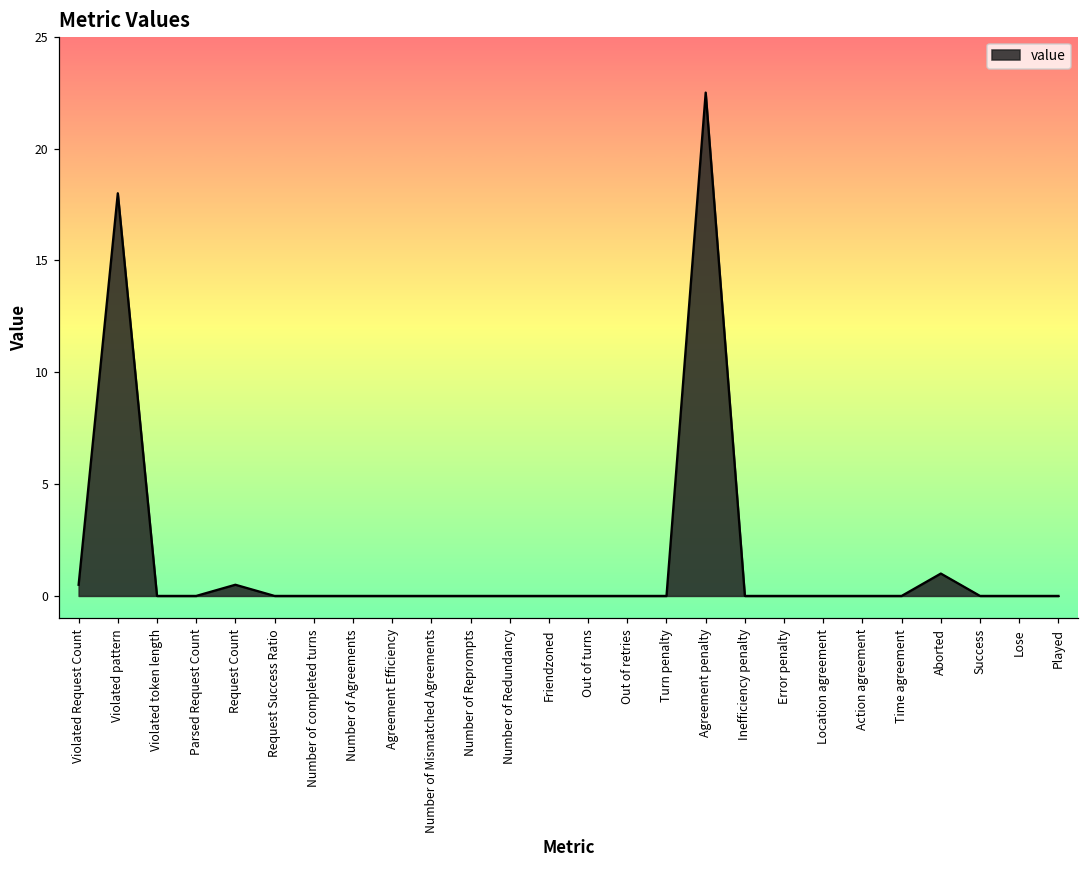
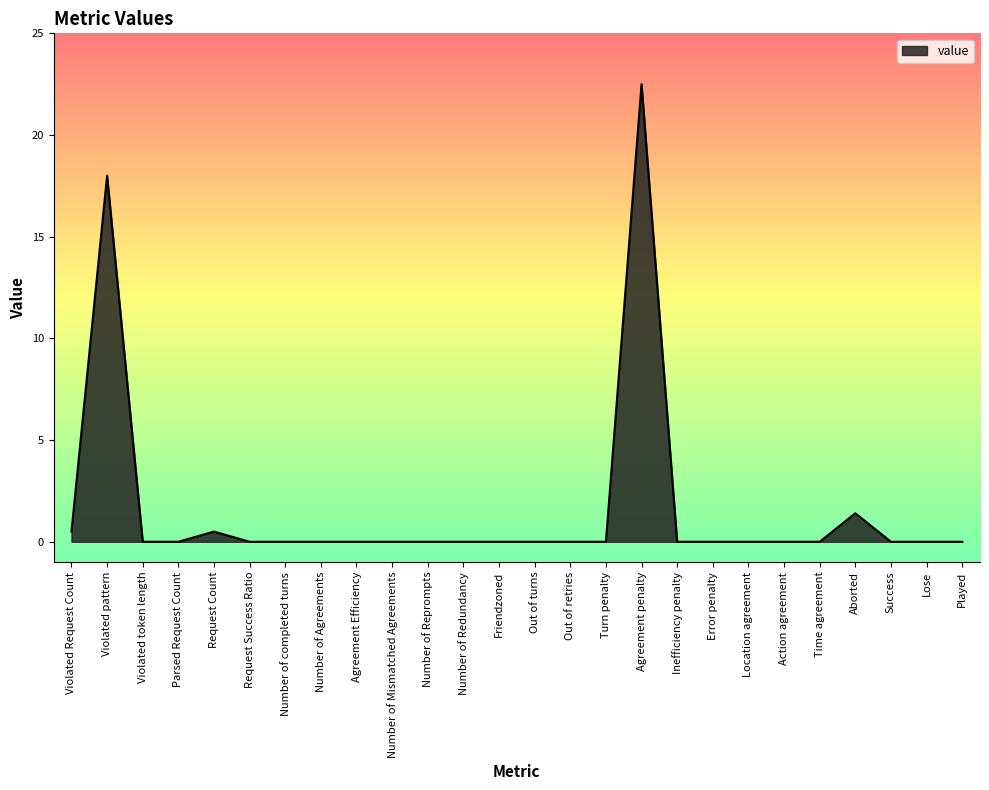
  {
    "Violated Request Count": 0.5,
    "Violated pattern": 18.0,
    "Violated token length": 0.0,
    "Parsed Request Count": 0.0,
    "Request Count": 0.5,
    "Request Success Ratio": 0.0,
    "Number of completed turns": 0.0,
    "Number of Agreements": 0.0,
    "Agreement Efficiency": 0.0,
    "Number of Mismatched Agreements": 0.0,
    "Number of Reprompts": 0.0,
    "Number of Redundancy": 0.0,
    "Friendzoned": 0.0,
    "Out of turns": 0.0,
    "Out of retries": 0.0,
    "Turn penalty": 0.0,
    "Agreement penalty": 22.5,
    "Inefficiency penalty": 0.0,
    "Error penalty": 0.0,
    "Location agreement": 0.0,
    "Action agreement": 0.0,
    "Time agreement": 0.0,
-   "Aborted": 1.0,
+   "Aborted": 1.4,
    "Success": 0.0,
    "Lose": 0.0,
    "Played": 0.0
  }
